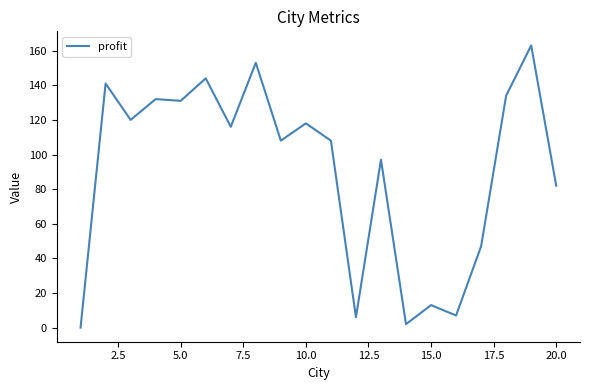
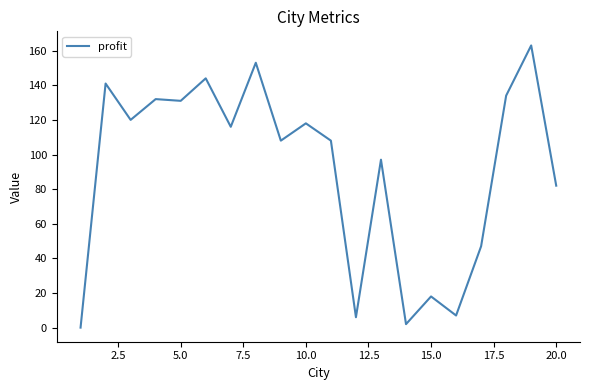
  {
    "5.0": 131,
    "10.0": 118,
-   "15.0": 13,
+   "15.0": 18,
    "20.0": 82
  }
